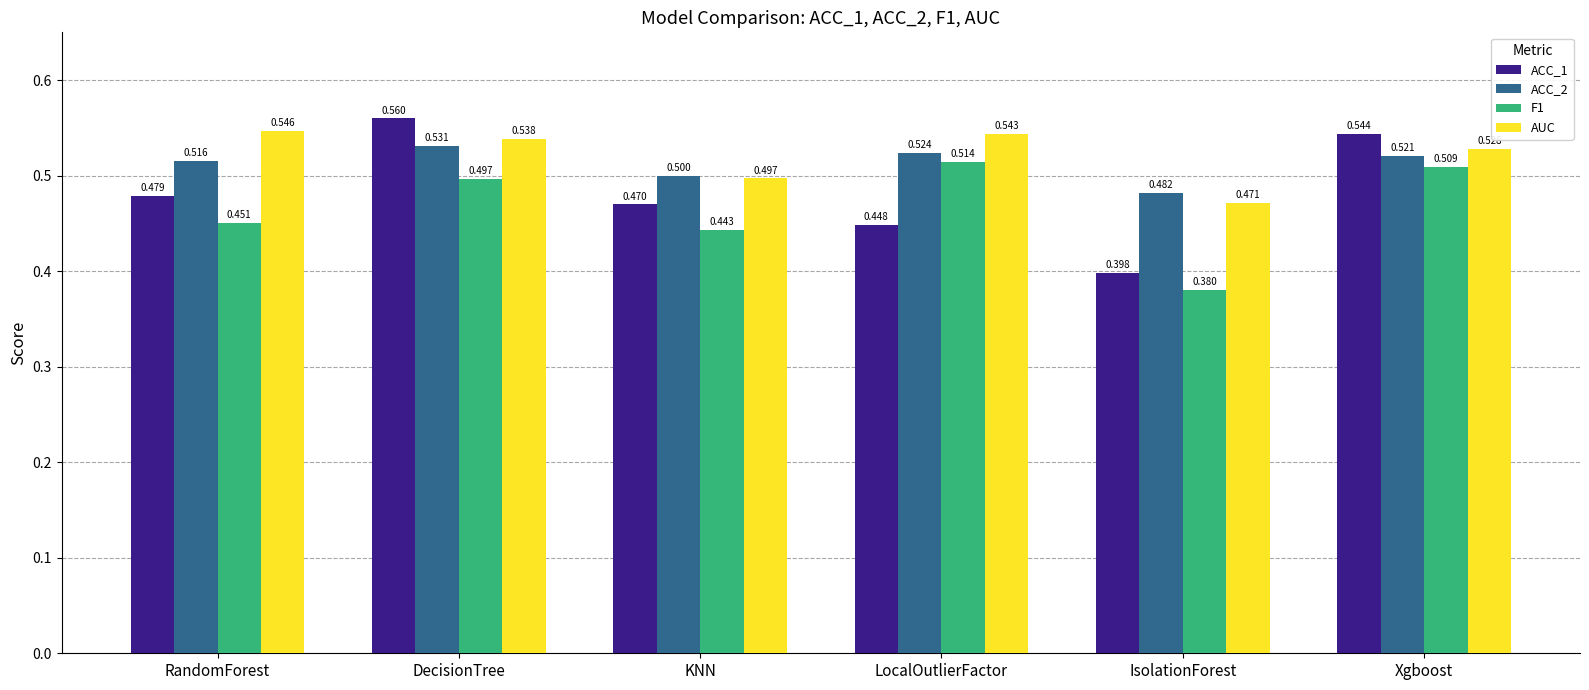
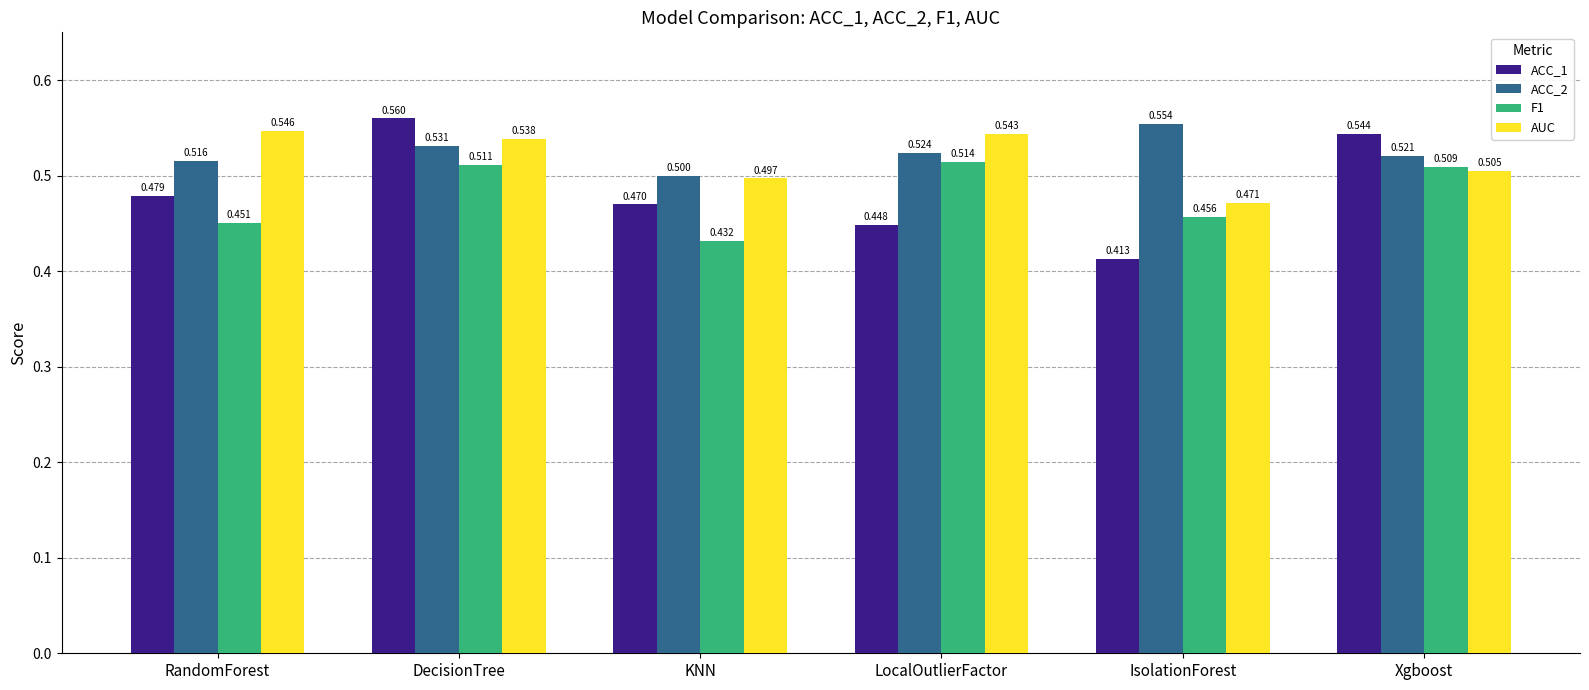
  {
    "ACC_1": {
      "RandomForest": 0.479,
      "DecisionTree": 0.560,
      "KNN": 0.470,
      "LocalOutlierFactor": 0.448,
-     "IsolationForest": 0.398,
+     "IsolationForest": 0.413,
      "Xgboost": 0.544
    },
    "ACC_2": {
      "RandomForest": 0.516,
      "DecisionTree": 0.531,
      "KNN": 0.500,
      "LocalOutlierFactor": 0.524,
-     "IsolationForest": 0.482,
+     "IsolationForest": 0.554,
      "Xgboost": 0.521
    },
    "F1": {
      "RandomForest": 0.451,
-     "DecisionTree": 0.497,
-     "KNN": 0.443,
+     "DecisionTree": 0.511,
+     "KNN": 0.432,
      "LocalOutlierFactor": 0.514,
-     "IsolationForest": 0.380,
+     "IsolationForest": 0.456,
      "Xgboost": 0.509
    },
    "AUC": {
-     "Xgboost": 0.53
+     "Xgboost": 0.50
    }
  }
